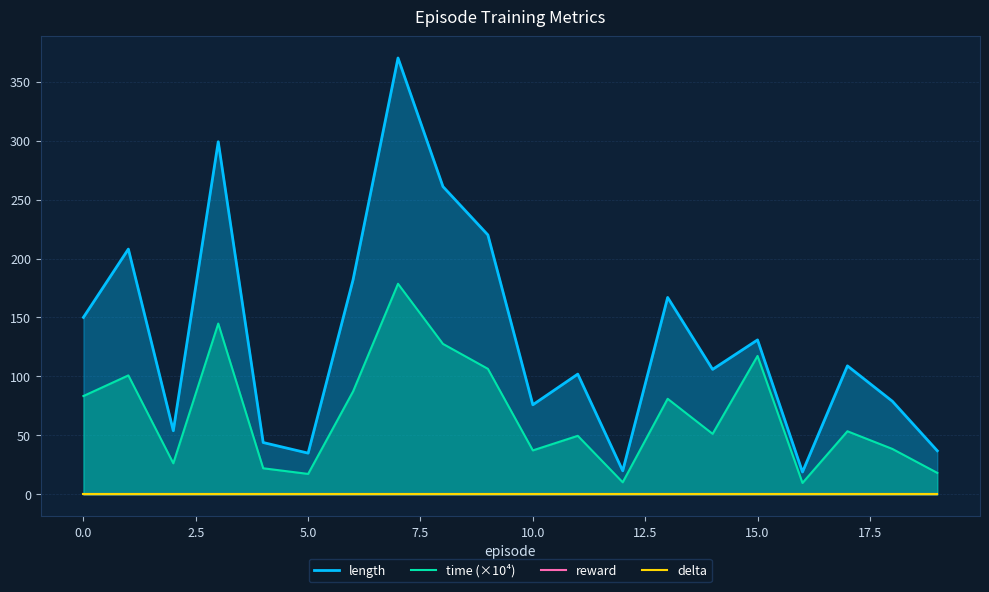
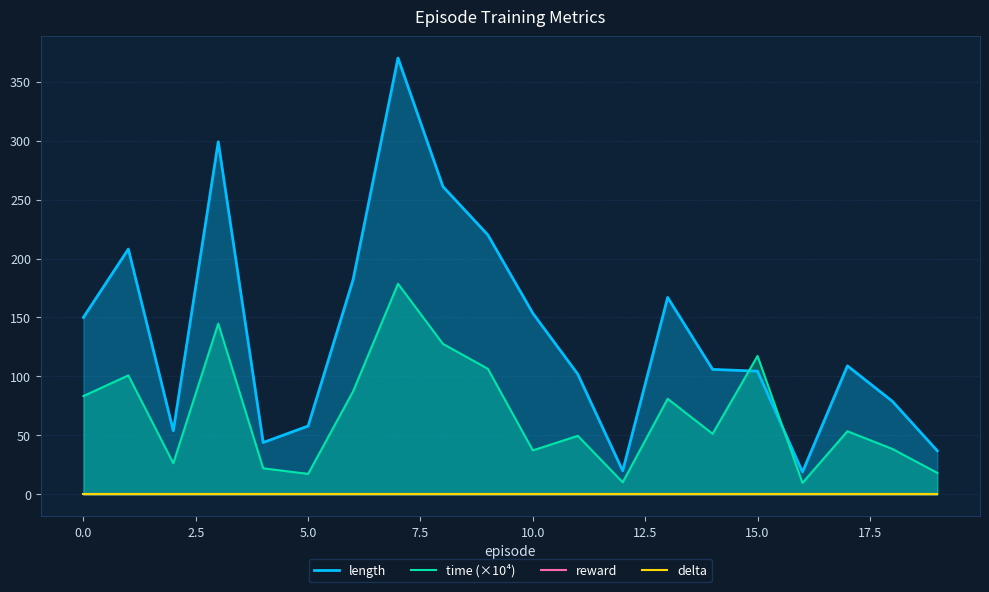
  {
    "length": {
      "0.0": 150,
-     "5.0": 35,
-     "10.0": 76,
-     "15.0": 131
+     "5.0": 58,
+     "10.0": 154,
+     "15.0": 105
    },
    "time (×10⁴)": {
      "0.0": 83,
      "5.0": 17,
      "10.0": 37,
      "15.0": 117
    },
    "delta": {
      "0.0": 0,
      "5.0": 0,
      "10.0": 0,
      "15.0": 0
    }
  }
